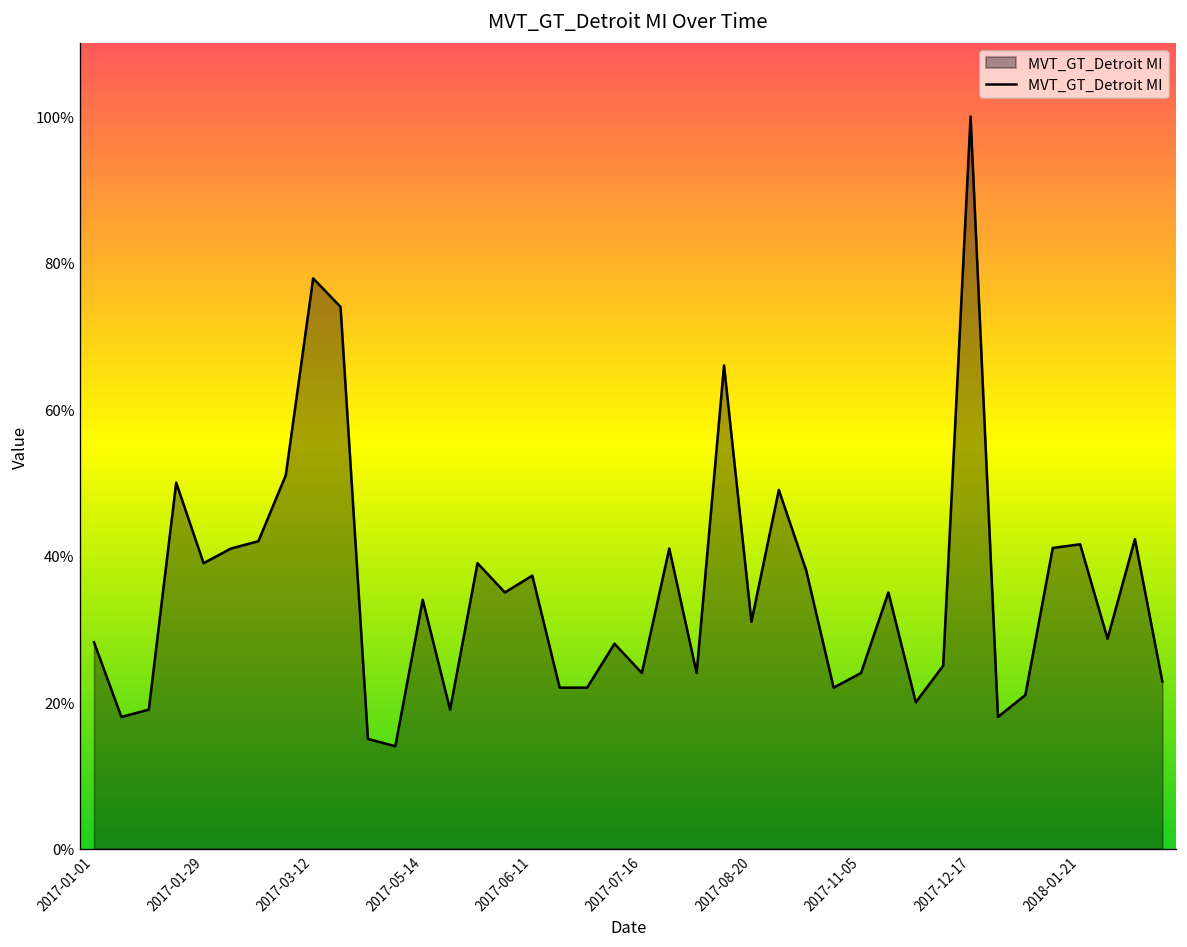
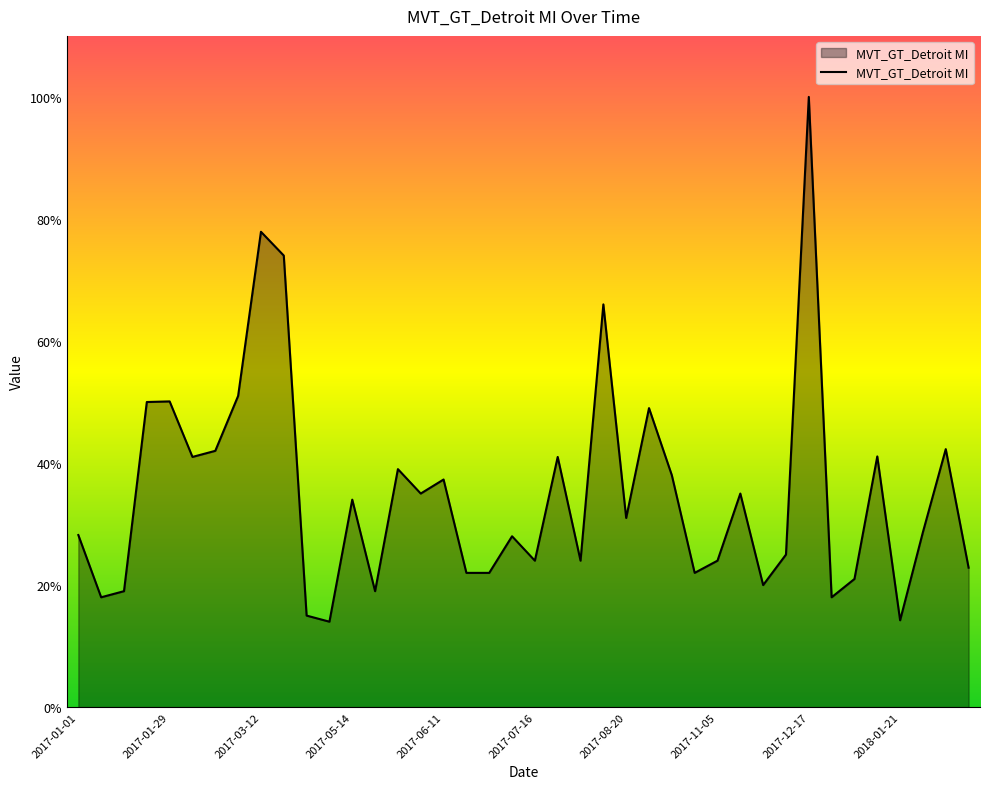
  {
    "2017-01-01": "28%",
-   "2017-01-29": "39%",
+   "2017-01-29": "50%",
    "2017-03-12": "78%",
    "2017-05-14": "34%",
    "2017-06-11": "37%",
    "2017-07-16": "24%",
    "2017-08-20": "31%",
    "2017-11-05": "24%",
    "2017-12-17": "100%",
-   "2018-01-21": "42%"
+   "2018-01-21": "14%"
  }
